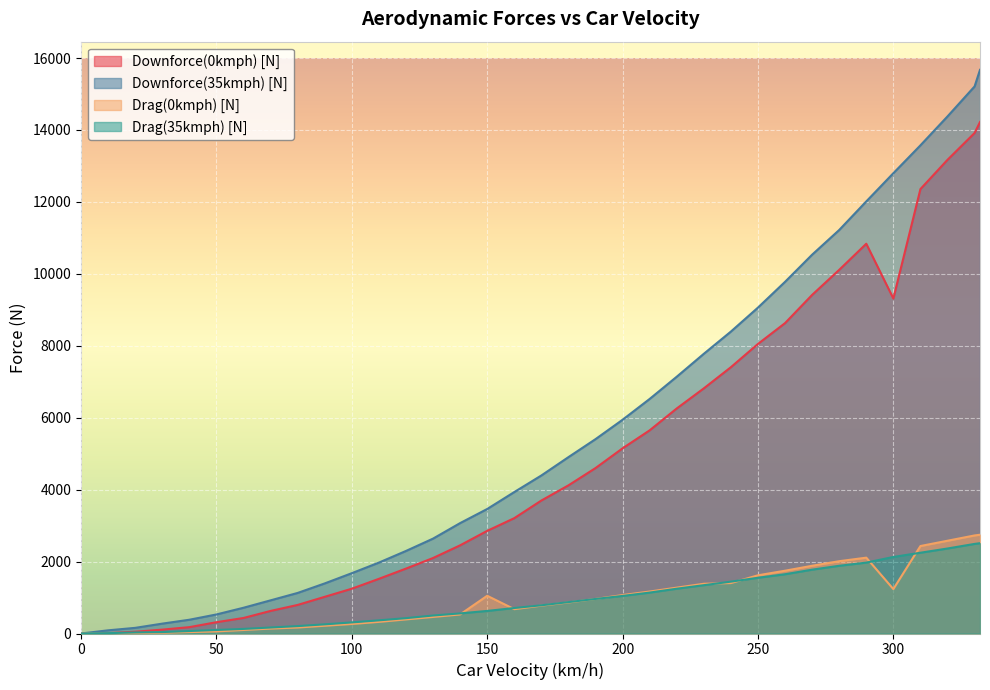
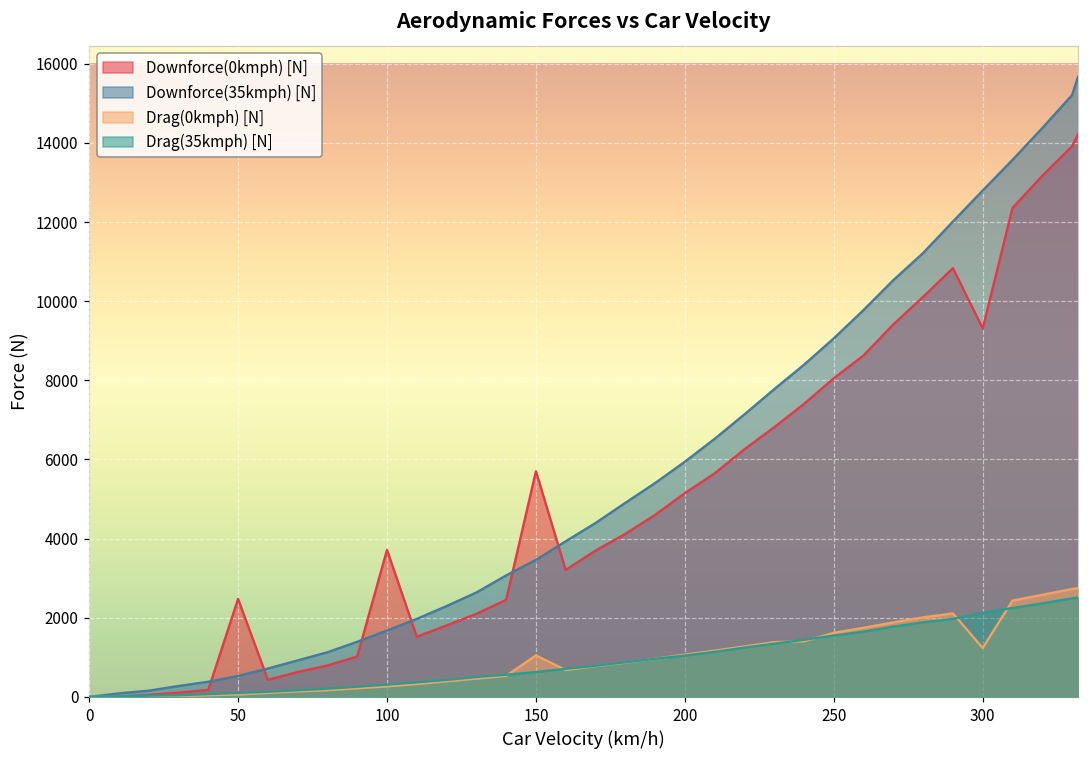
  {
    "Downforce(0kmph) [N]": {
-     "50": 300,
-     "100": 1200,
-     "150": 2900,
+     "50": 2500,
+     "100": 3700,
+     "150": 5700,
      "200": 5100,
      "250": 8100,
      "300": 9300
    },
    "Drag(0kmph) [N]": {
      "150": 1000,
      "300": 1200
    }
  }
